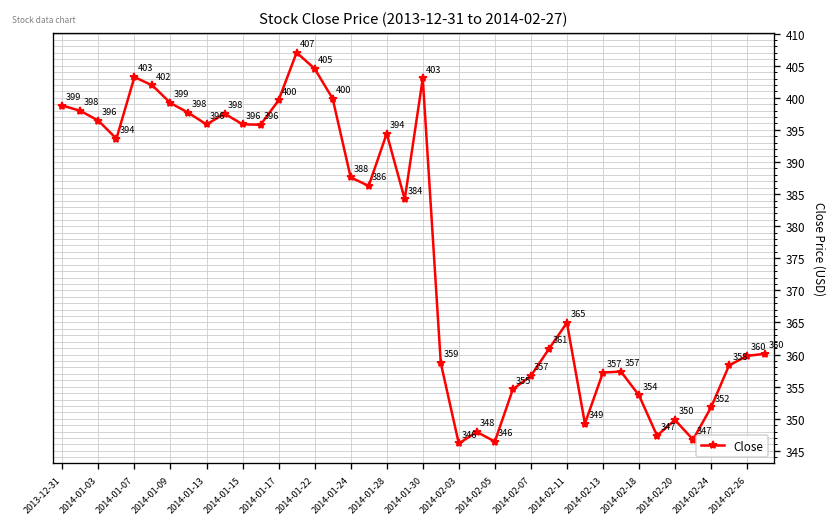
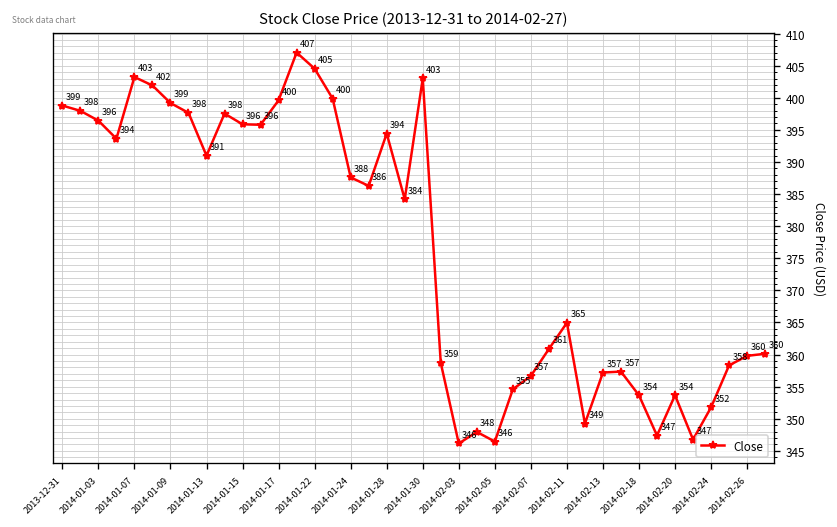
  {
    "2013-12-31": 399,
    "2014-01-03": 396,
    "2014-01-07": 403,
    "2014-01-09": 399,
-   "2014-01-13": 396,
+   "2014-01-13": 391,
    "2014-01-17": 400,
    "2014-01-22": 405,
    "2014-01-24": 388,
    "2014-01-28": 394,
    "2014-01-30": 403,
    "2014-02-05": 346,
    "2014-02-07": 357,
    "2014-02-11": 365,
    "2014-02-18": 354,
-   "2014-02-20": 350,
+   "2014-02-20": 354,
    "2014-02-24": 352
  }
